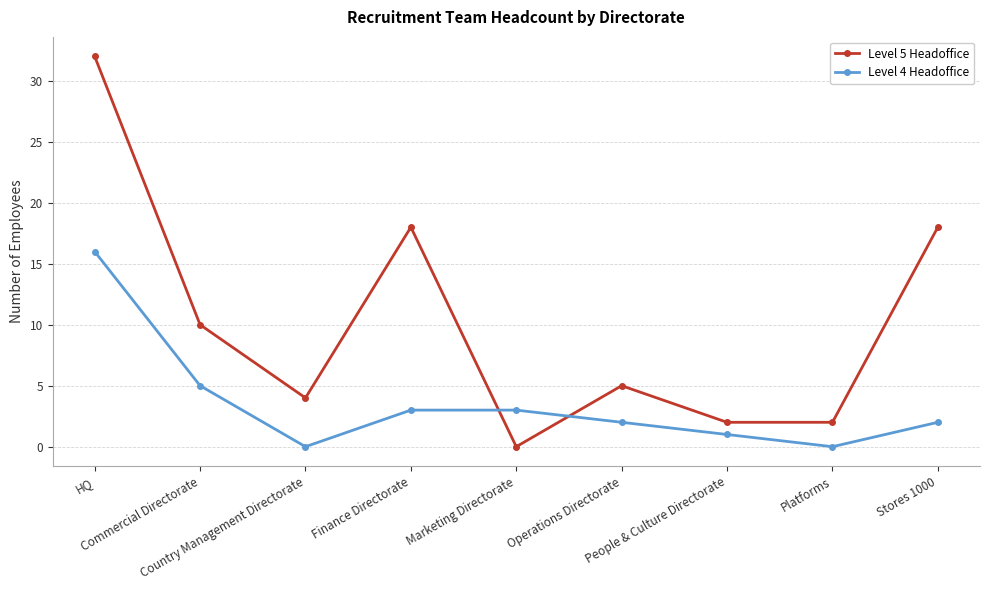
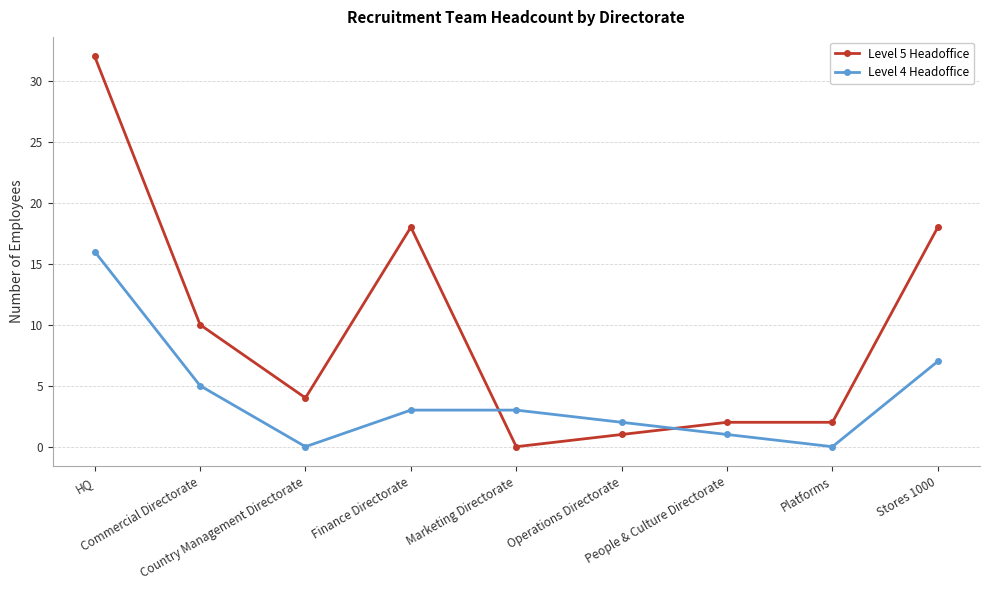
  {
    "Level 5 Headoffice": {
      "HQ": 32,
      "Commercial Directorate": 10,
      "Country Management Directorate": 4,
      "Finance Directorate": 18,
      "Marketing Directorate": 0,
-     "Operations Directorate": 5,
+     "Operations Directorate": 1,
      "People & Culture Directorate": 2,
      "Platforms": 2,
      "Stores 1000": 18
    },
    "Level 4 Headoffice": {
      "HQ": 16,
      "Commercial Directorate": 5,
      "Country Management Directorate": 0,
      "Finance Directorate": 3,
      "Marketing Directorate": 3,
      "Operations Directorate": 2,
      "People & Culture Directorate": 1,
      "Platforms": 0,
-     "Stores 1000": 2
+     "Stores 1000": 7
    }
  }
